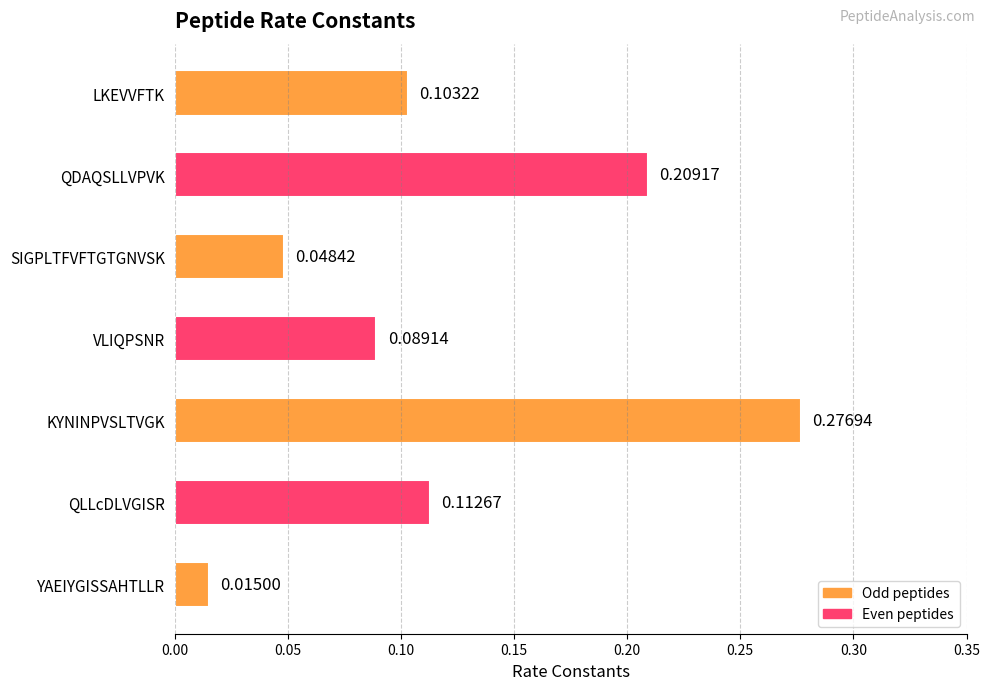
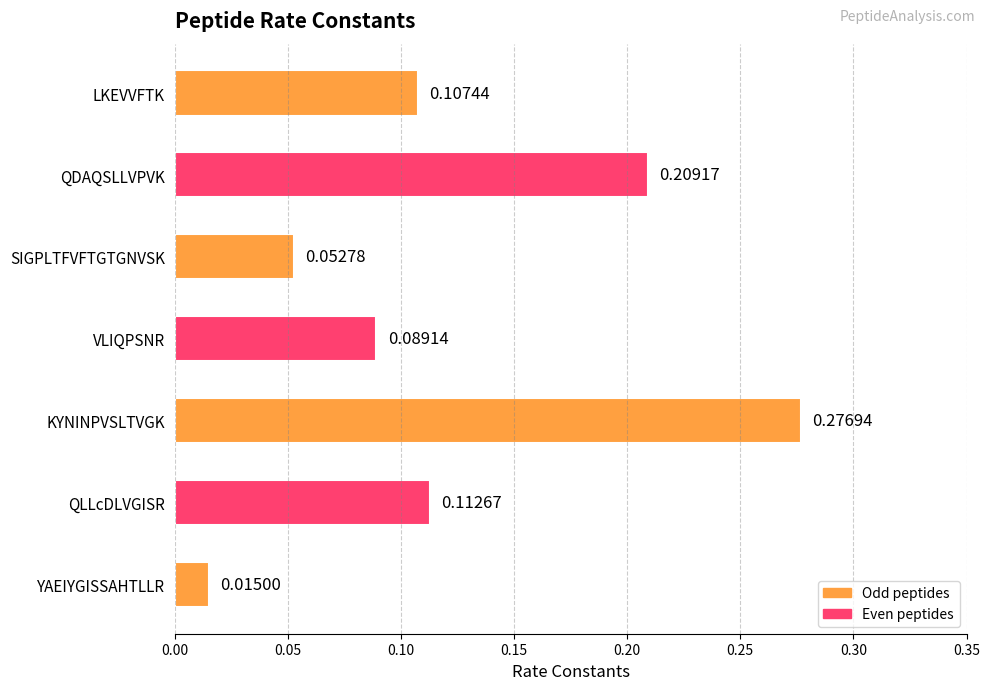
  {
-   "LKEVVFTK": 0.10322,
+   "LKEVVFTK": 0.10744,
    "QDAQSLLVPVK": 0.20917,
-   "SIGPLTFVFTGTGNVSK": 0.04842,
+   "SIGPLTFVFTGTGNVSK": 0.05278,
    "VLIQPSNR": 0.08914,
    "KYNINPVSLTVGK": 0.27694,
    "QLLcDLVGISR": 0.11267,
    "YAEIYGISSAHTLLR": 0.01500
  }
